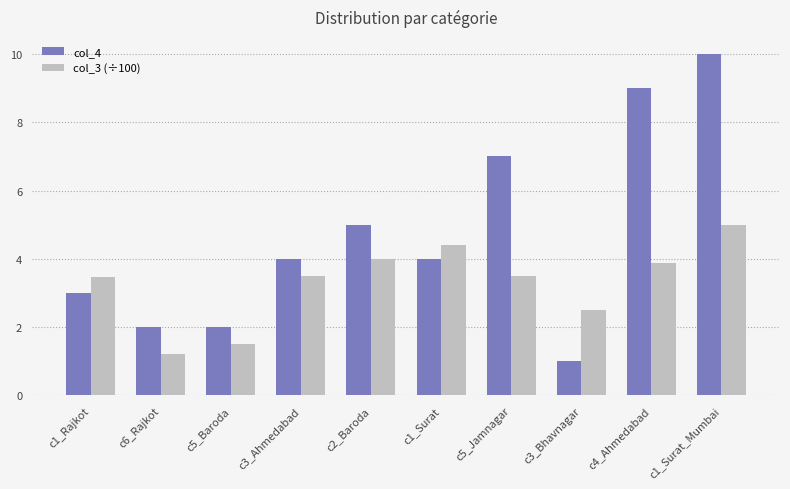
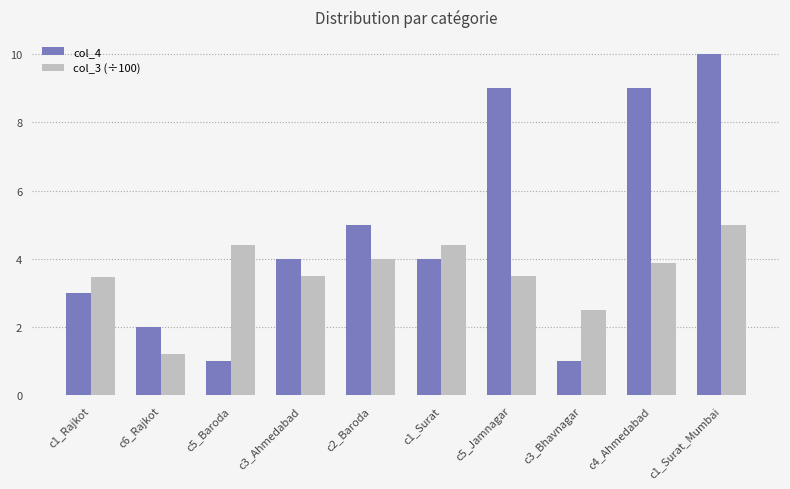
  {
    "col_4": {
      "c1_Rajkot": 3,
      "c6_Rajkot": 2,
-     "c5_Baroda": 2,
+     "c5_Baroda": 1,
      "c3_Ahmedabad": 4,
      "c2_Baroda": 5,
      "c1_Surat": 4,
-     "c5_Jamnagar": 7,
+     "c5_Jamnagar": 9,
      "c3_Bhavnagar": 1,
      "c4_Ahmedabad": 9,
      "c1_Surat_Mumbai": 10
    },
    "col_3 (÷100)": {
      "c1_Rajkot": 3.5,
      "c6_Rajkot": 1.2,
-     "c5_Baroda": 1.5,
+     "c5_Baroda": 4.4,
      "c3_Ahmedabad": 3.5,
      "c2_Baroda": 4.0,
      "c1_Surat": 4.4,
      "c5_Jamnagar": 3.5,
      "c3_Bhavnagar": 2.5,
      "c4_Ahmedabad": 3.9,
      "c1_Surat_Mumbai": 5.0
    }
  }
